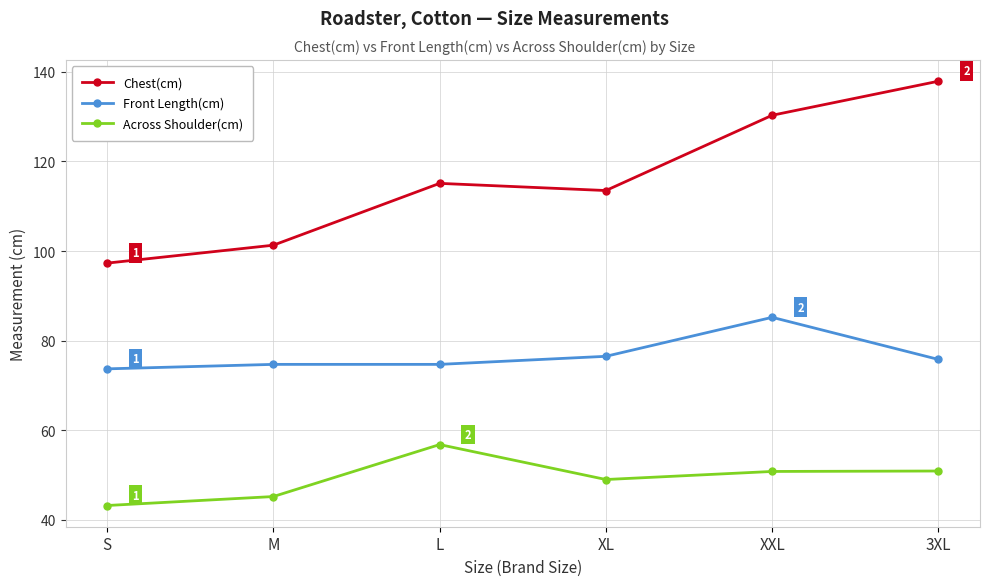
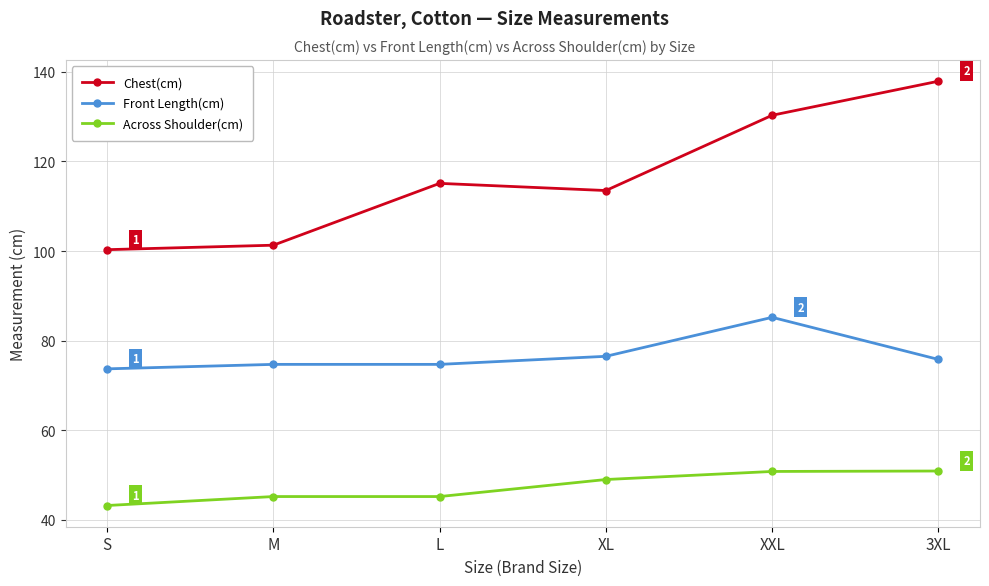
  {
    "Chest(cm)": {
-     "S": 97,
+     "S": 100,
      "M": 101,
      "L": 115,
      "XL": 114,
      "XXL": 130,
      "3XL": 138
    },
    "Front Length(cm)": {
      "S": 74,
      "M": 75,
      "L": 75,
      "XL": 77,
      "XXL": 85,
      "3XL": 76
    },
    "Across Shoulder(cm)": {
      "S": 43,
      "M": 45,
-     "L": 57,
+     "L": 45,
      "XL": 49,
      "XXL": 51,
      "3XL": 51
    }
  }
